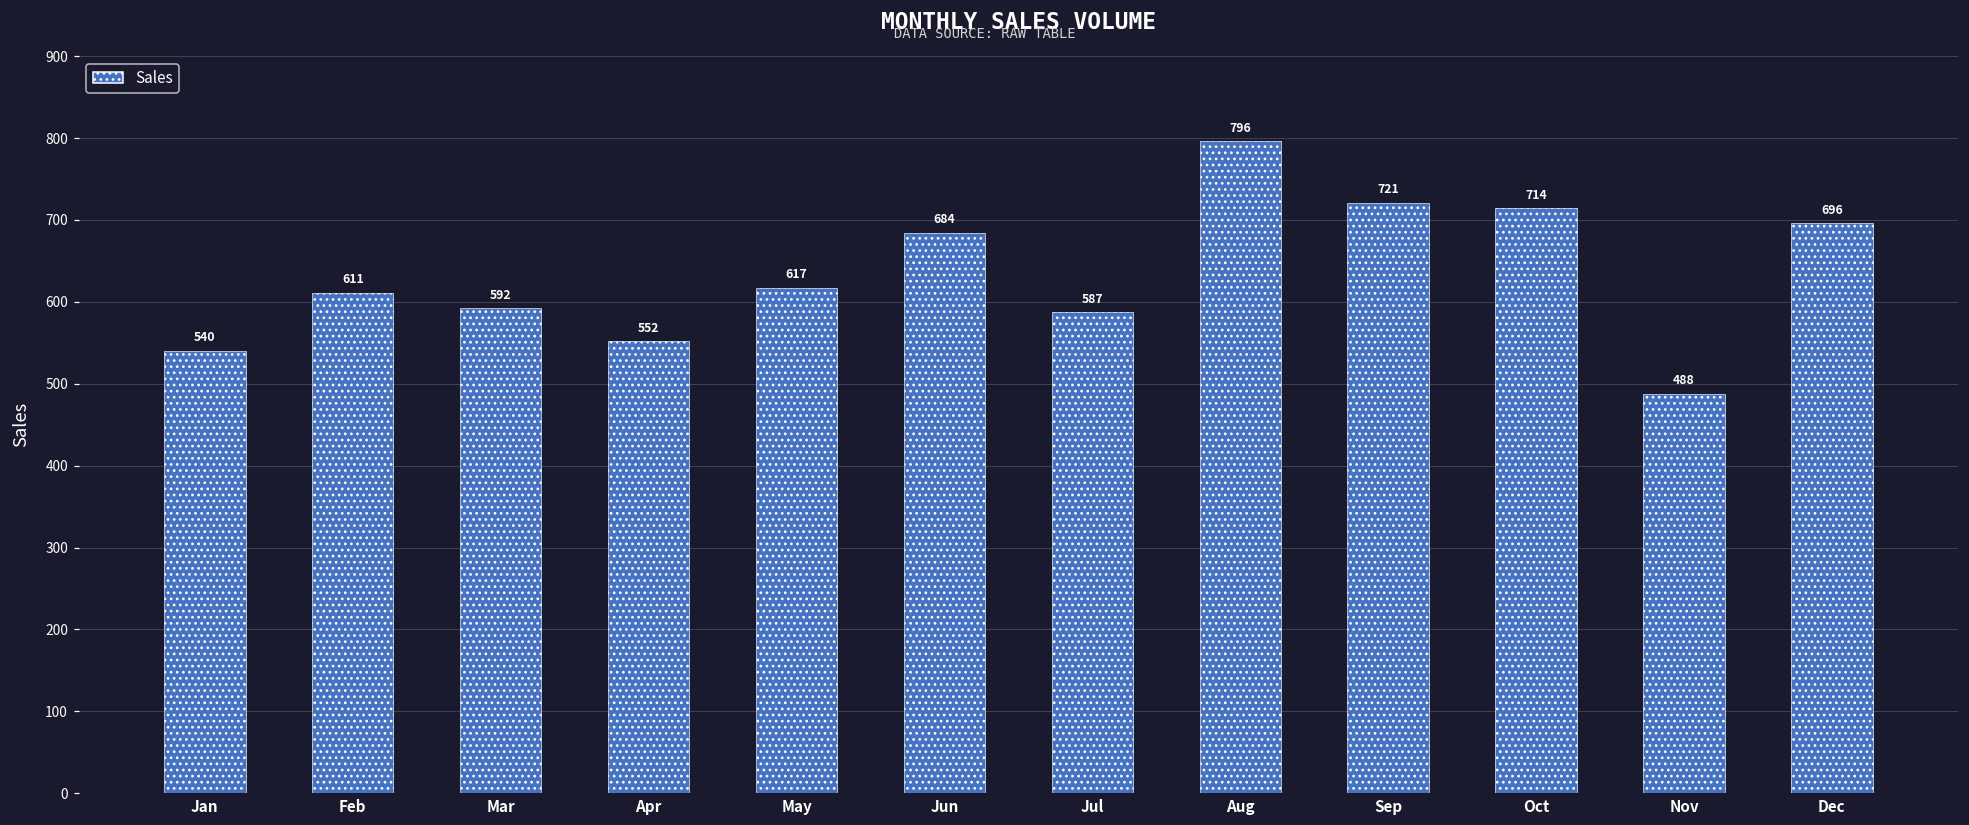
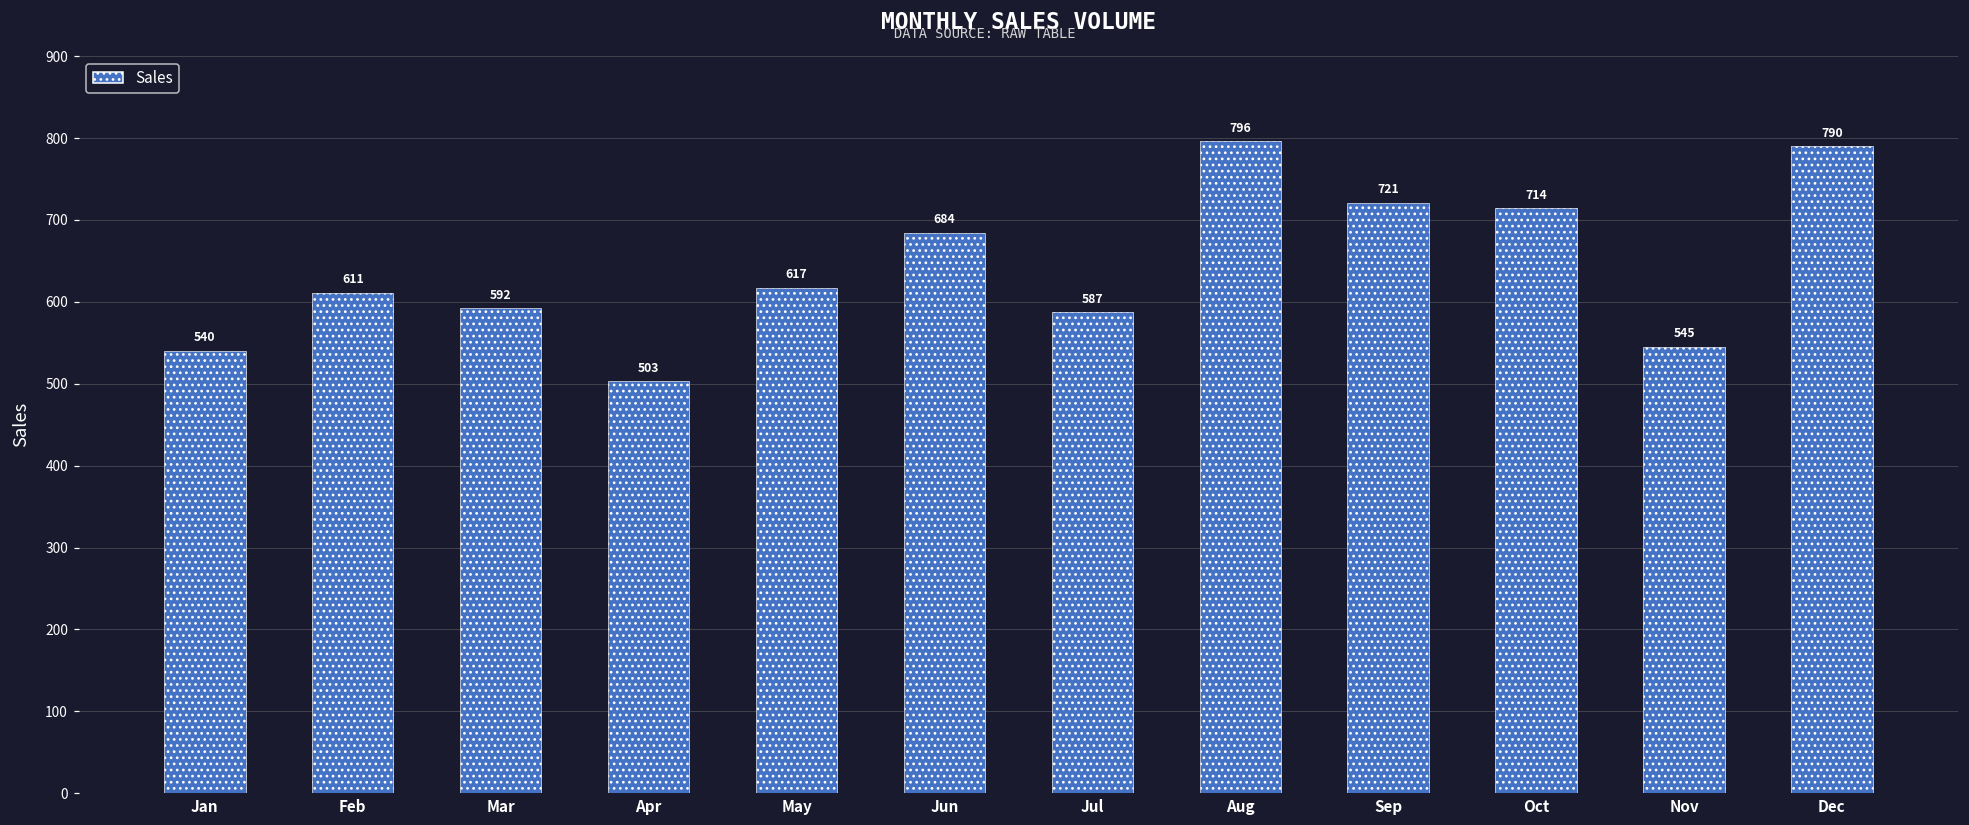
  {
    "Jan": 540,
    "Feb": 611,
    "Mar": 592,
-   "Apr": 552,
+   "Apr": 503,
    "May": 617,
    "Jun": 684,
    "Jul": 587,
    "Aug": 796,
    "Sep": 721,
    "Oct": 714,
-   "Nov": 488,
-   "Dec": 696
+   "Nov": 545,
+   "Dec": 790
  }
